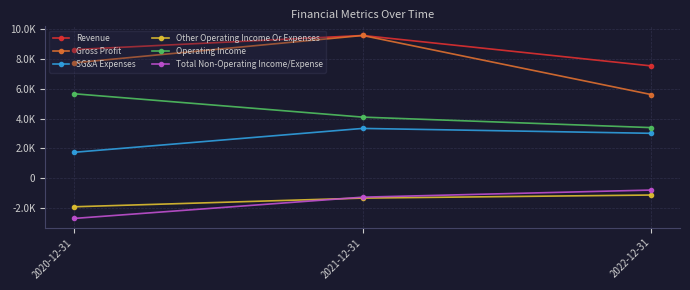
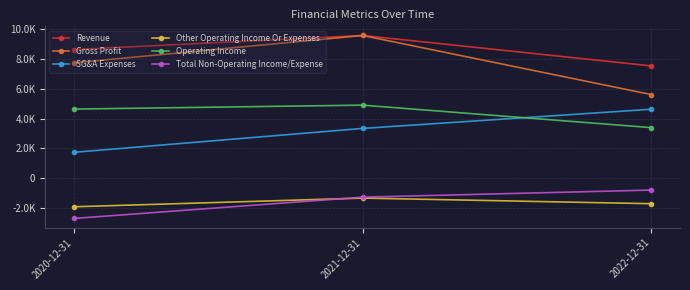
  {
    "Revenue": {
      "2022-12-31": 7500
    },
    "Gross Profit": {
      "2022-12-31": 5600
    },
    "SG&A Expenses": {
      "2020-12-31": 1700,
      "2021-12-31": 3300,
-     "2022-12-31": 3000
+     "2022-12-31": 4600
    },
    "Other Operating Income Or Expenses": {
      "2020-12-31": -1900,
-     "2022-12-31": -1100
+     "2022-12-31": -1700
    },
    "Operating Income": {
-     "2020-12-31": 5700,
-     "2021-12-31": 4100,
+     "2020-12-31": 4600,
+     "2021-12-31": 4900,
      "2022-12-31": 3400
    },
    "Total Non-Operating Income/Expense": {
      "2020-12-31": -2700,
      "2022-12-31": -800
    }
  }
